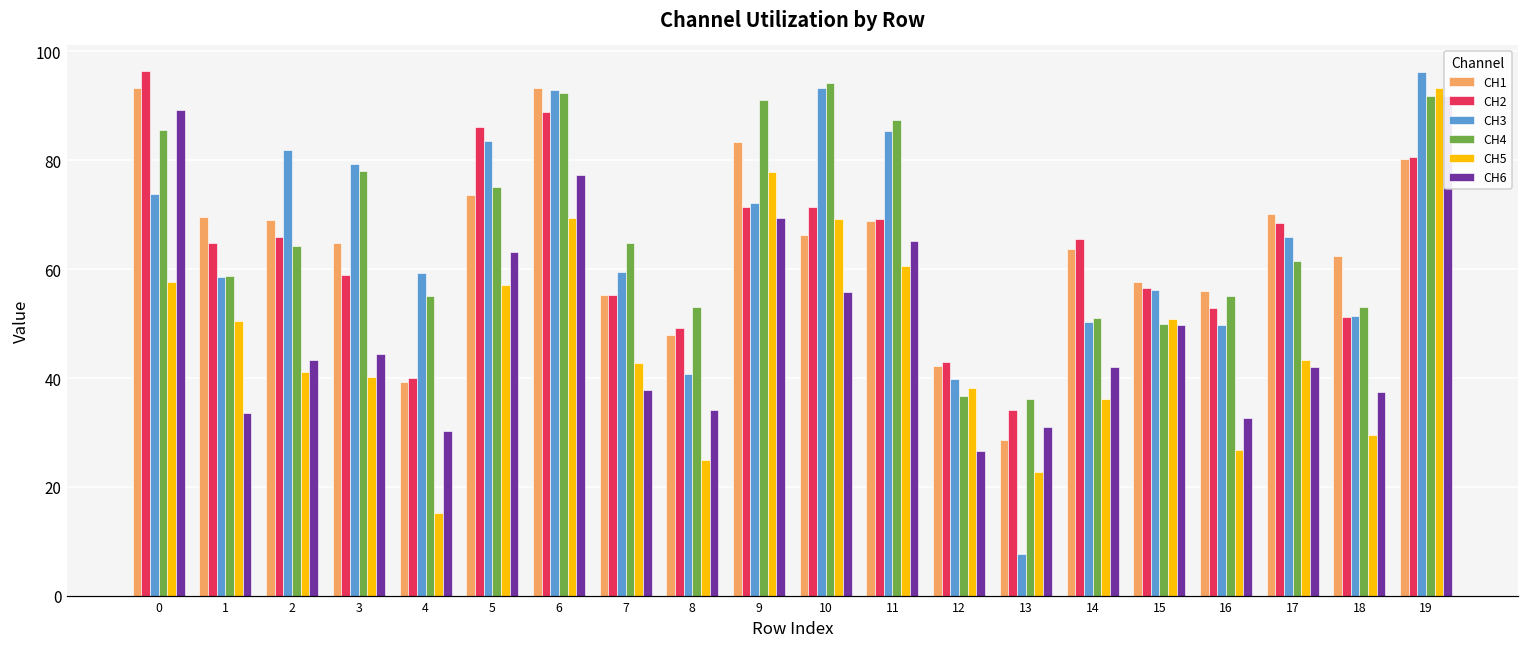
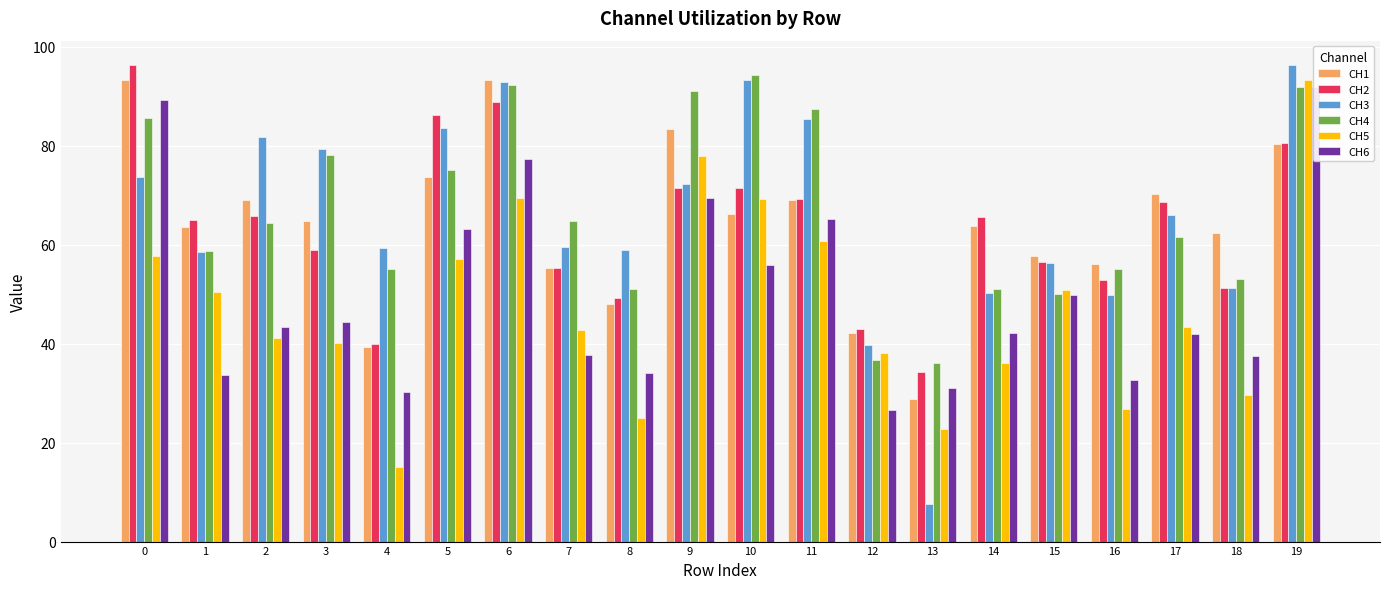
  {
    "CH1": {
      "0": 93,
-     "1": 70,
+     "1": 64,
      "2": 69,
      "3": 65,
      "4": 39,
      "5": 74,
      "6": 93,
      "7": 55,
      "8": 48,
      "9": 83,
      "10": 66,
      "11": 69,
      "12": 42,
      "13": 29,
      "14": 64,
      "15": 58,
      "16": 56,
      "17": 70,
      "18": 62,
      "19": 80
    },
    "CH2": {
      "0": 96,
      "1": 65,
      "2": 66,
      "3": 59,
      "4": 40,
      "5": 86,
      "6": 89,
      "7": 55,
      "8": 49,
      "9": 71,
      "10": 71,
      "11": 69,
      "12": 43,
      "13": 34,
      "14": 66,
      "15": 57,
      "16": 53,
      "17": 69,
      "18": 51,
      "19": 81
    },
    "CH3": {
      "0": 74,
      "1": 58,
      "2": 82,
      "3": 79,
      "4": 59,
      "5": 83,
      "6": 93,
      "7": 59,
-     "8": 41,
+     "8": 59,
      "9": 72,
      "10": 93,
      "11": 85,
      "12": 40,
      "13": 8,
      "14": 50,
      "15": 56,
      "16": 50,
      "17": 66,
      "18": 51,
      "19": 96
    },
    "CH4": {
      "0": 86,
      "1": 59,
      "2": 64,
      "3": 78,
      "4": 55,
      "5": 75,
      "6": 92,
      "7": 65,
-     "8": 53,
+     "8": 51,
      "9": 91,
      "10": 94,
      "11": 87,
      "12": 37,
      "13": 36,
      "14": 51,
      "15": 50,
      "16": 55,
      "17": 62,
      "18": 53,
      "19": 92
    },
    "CH5": {
      "0": 58,
      "1": 50,
      "2": 41,
      "3": 40,
      "4": 15,
      "5": 57,
      "6": 69,
      "7": 43,
      "8": 25,
      "9": 78,
      "10": 69,
      "11": 61,
      "12": 38,
      "13": 23,
      "14": 36,
      "15": 51,
      "16": 27,
      "17": 43,
      "18": 30,
      "19": 93
    },
    "CH6": {
      "0": 89,
      "1": 34,
      "2": 43,
      "3": 44,
      "4": 30,
      "5": 63,
      "6": 77,
      "7": 38,
      "8": 34,
      "9": 69,
      "10": 56,
      "11": 65,
      "12": 27,
      "13": 31,
      "14": 42,
      "15": 50,
      "16": 33,
      "17": 42,
      "18": 37
    }
  }
